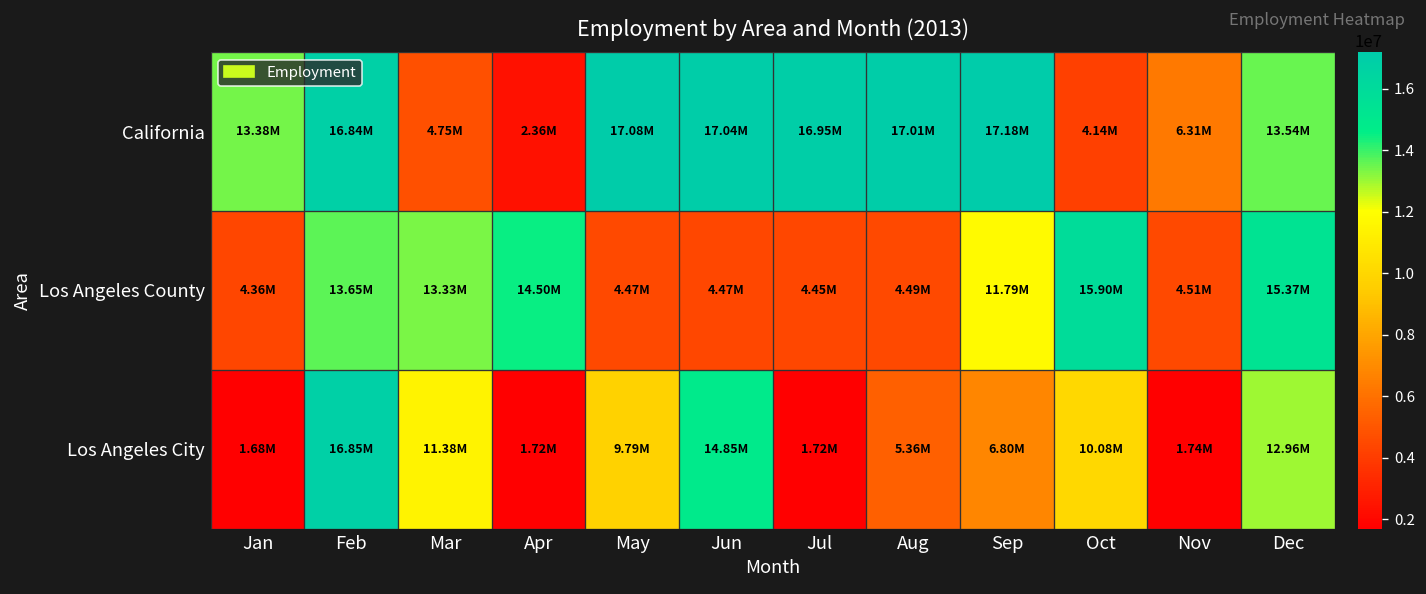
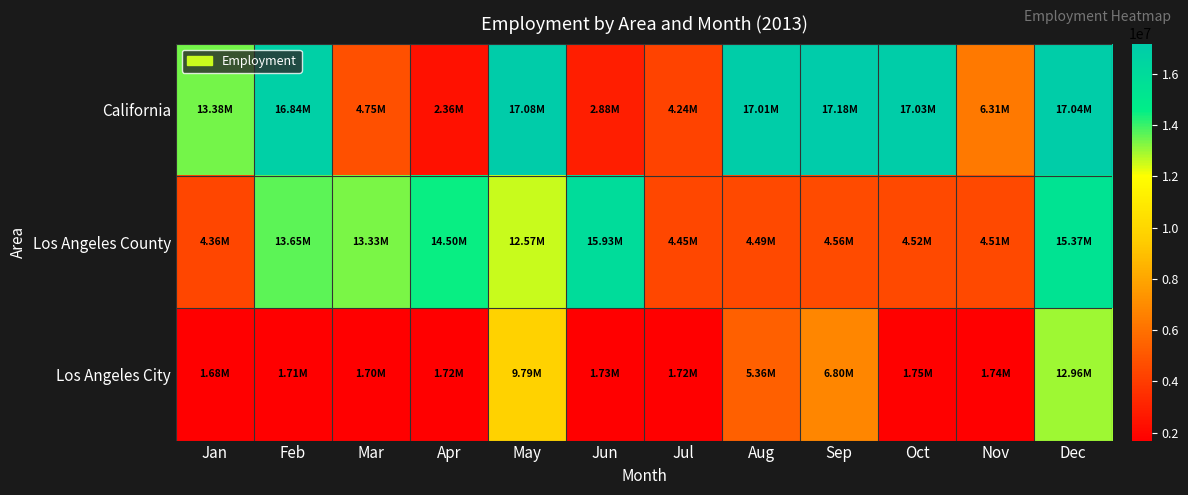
  {
    "California": {
      "Jan": "13.38M",
      "Feb": "16.84M",
      "Mar": "4.75M",
      "Apr": "2.36M",
      "May": "17.08M",
-     "Jun": "17.04M",
-     "Jul": "16.95M",
+     "Jun": "2.88M",
+     "Jul": "4.24M",
      "Aug": "17.01M",
      "Sep": "17.18M",
-     "Oct": "4.14M",
+     "Oct": "17.03M",
      "Nov": "6.31M",
-     "Dec": "13.54M"
+     "Dec": "17.04M"
    },
    "Los Angeles County": {
      "Jan": "4.36M",
      "Feb": "13.65M",
      "Mar": "13.33M",
      "Apr": "14.50M",
-     "May": "4.47M",
-     "Jun": "4.47M",
+     "May": "12.57M",
+     "Jun": "15.93M",
      "Jul": "4.45M",
      "Aug": "4.49M",
-     "Sep": "11.79M",
-     "Oct": "15.90M",
+     "Sep": "4.56M",
+     "Oct": "4.52M",
      "Nov": "4.51M",
      "Dec": "15.37M"
    },
    "Los Angeles City": {
      "Jan": "1.68M",
-     "Feb": "16.85M",
-     "Mar": "11.38M",
+     "Feb": "1.71M",
+     "Mar": "1.70M",
      "Apr": "1.72M",
      "May": "9.79M",
-     "Jun": "14.85M",
+     "Jun": "1.73M",
      "Jul": "1.72M",
      "Aug": "5.36M",
      "Sep": "6.80M",
-     "Oct": "10.08M",
+     "Oct": "1.75M",
      "Nov": "1.74M",
      "Dec": "12.96M"
    }
  }
